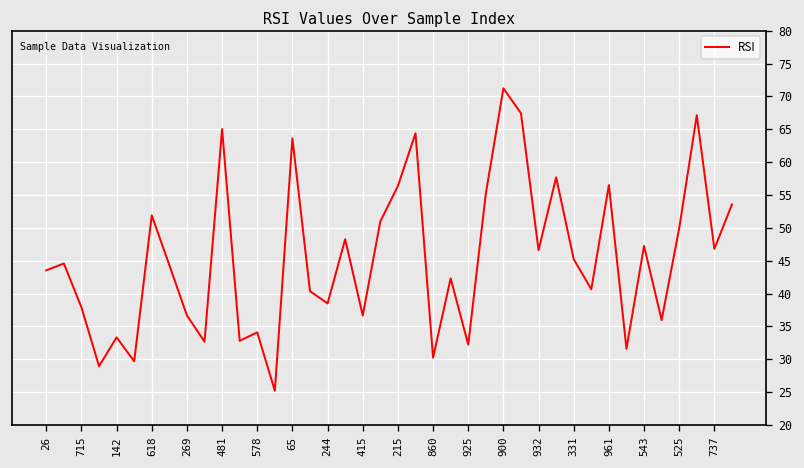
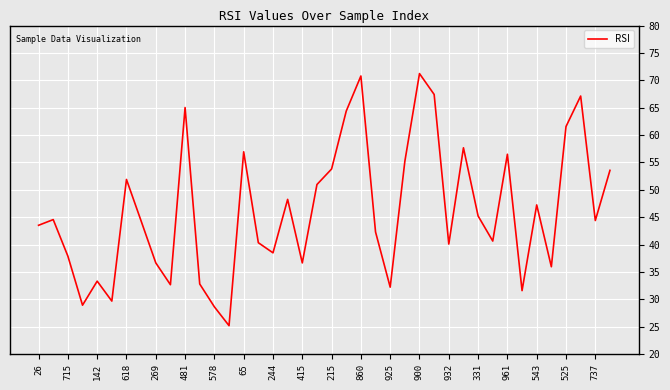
  {
    "26": 44,
    "715": 38,
    "142": 33,
    "618": 52,
    "269": 37,
    "481": 65,
-   "578": 34,
-   "65": 64,
+   "578": 29,
+   "65": 57,
    "244": 39,
    "415": 37,
-   "215": 56,
-   "860": 30,
+   "215": 54,
+   "860": 71,
    "925": 32,
    "900": 71,
-   "932": 47,
+   "932": 40,
    "331": 45,
    "961": 57,
    "543": 47,
-   "525": 50,
-   "737": 47
+   "525": 62,
+   "737": 44
  }
